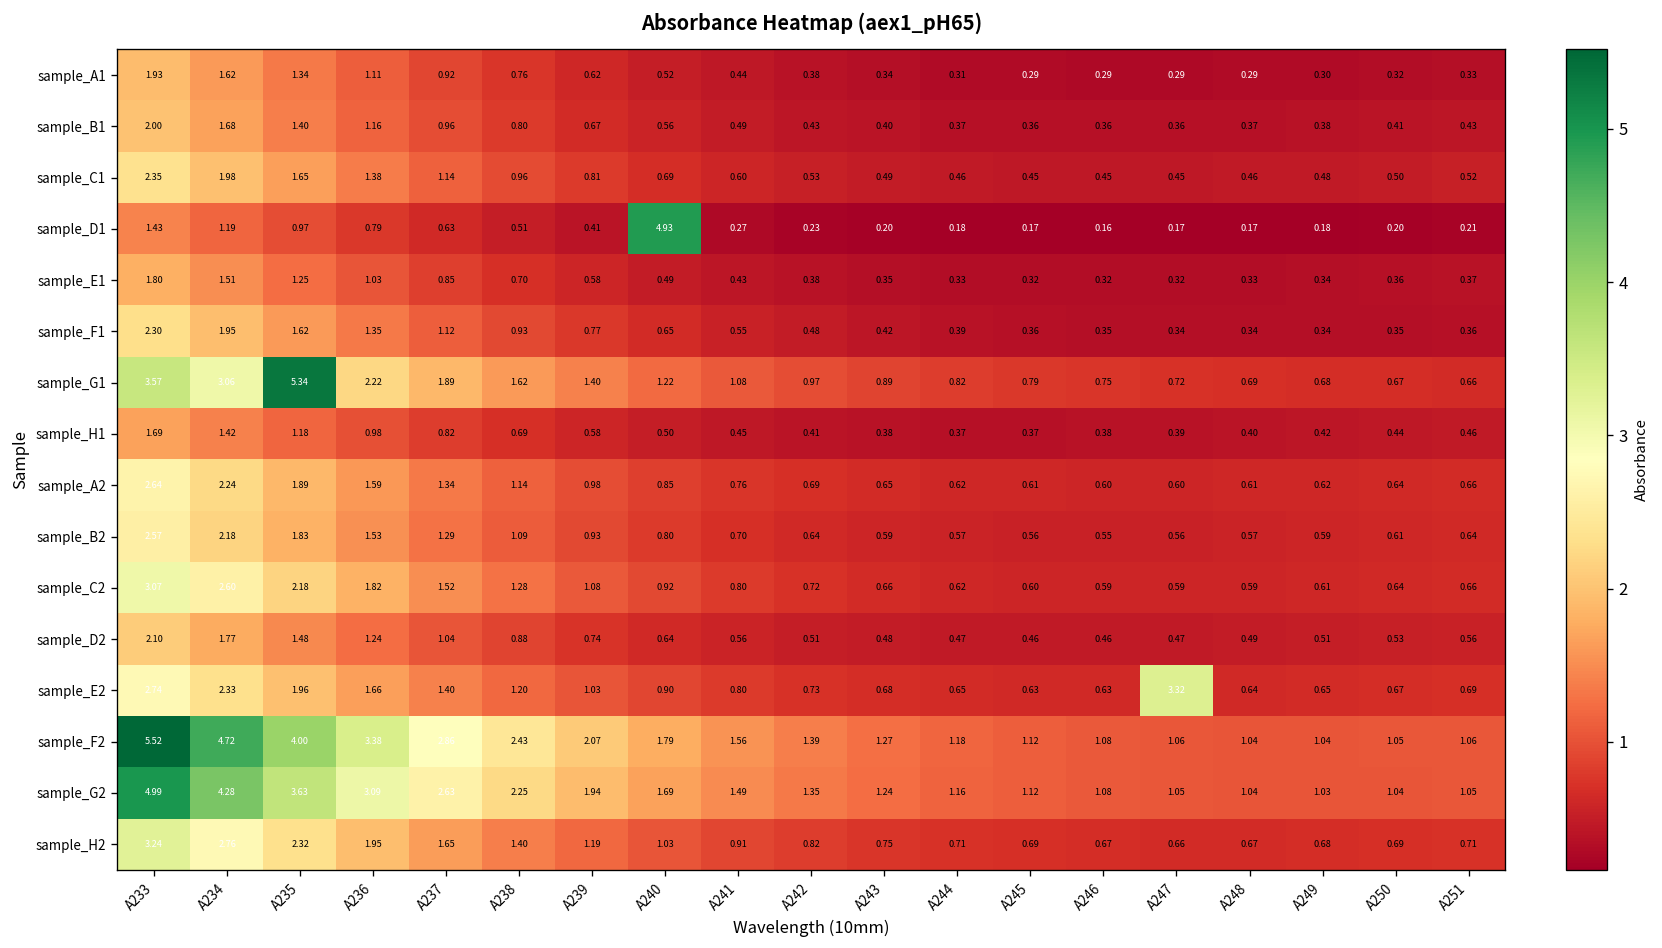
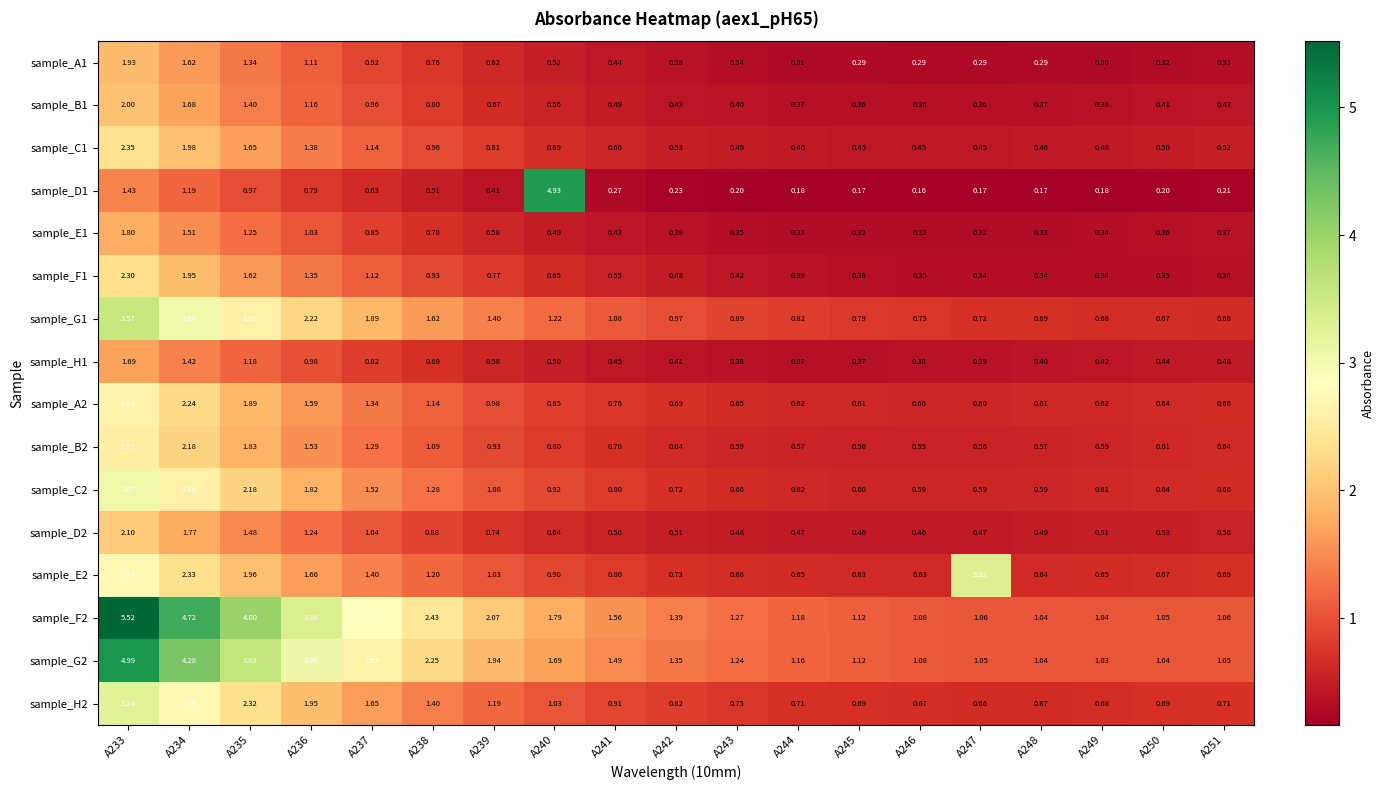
  {
    "sample_G1": {
      "A233": 3.57,
      "A234": 3.06,
-     "A235": 5.34,
+     "A235": 2.60,
      "A236": 2.22,
      "A237": 1.89,
      "A238": 1.62,
      "A239": 1.40,
      "A240": 1.22,
      "A241": 1.08,
      "A242": 0.97,
      "A243": 0.89,
      "A244": 0.82,
      "A245": 0.79,
      "A246": 0.75,
      "A247": 0.72,
      "A248": 0.69,
      "A249": 0.68,
      "A250": 0.67,
      "A251": 0.66
    }
  }
